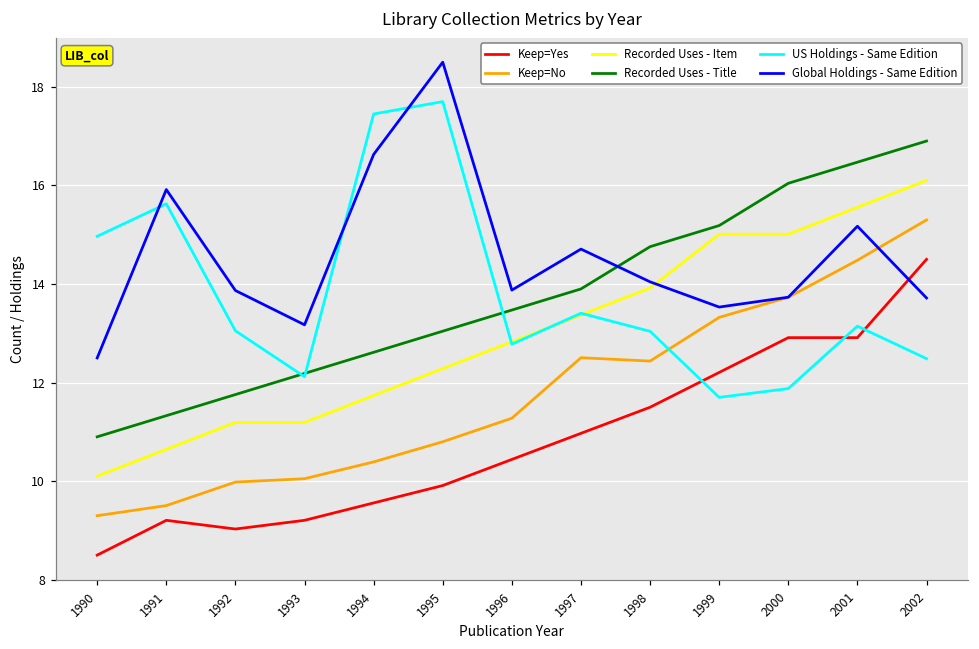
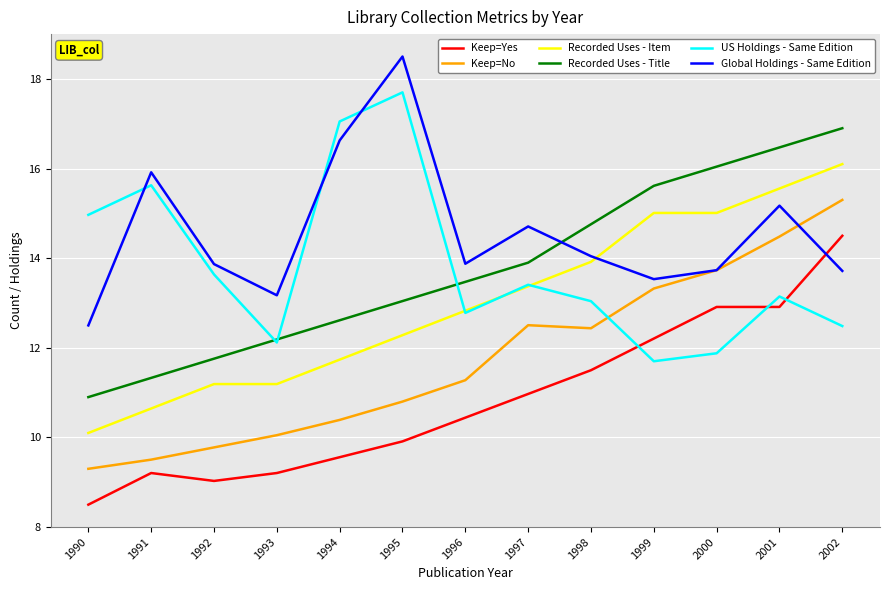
  {
    "Keep=Yes": {
      "1990": 8.5,
      "1991": 9.2,
      "1992": 9.0,
      "1993": 9.2,
      "1994": 9.6,
      "1995": 9.9,
      "1996": 10.4,
      "1997": 11.0,
      "1998": 11.5,
      "1999": 12.2,
      "2000": 12.9,
      "2001": 12.9,
      "2002": 14.5
    },
    "Keep=No": {
      "1990": 9.3,
      "1991": 9.5,
-     "1992": 10.0,
+     "1992": 9.8,
      "1993": 10.1,
      "1994": 10.4,
      "1995": 10.8,
      "1996": 11.3,
      "1997": 12.5,
      "1998": 12.4,
      "1999": 13.3,
      "2001": 14.5,
      "2002": 15.3
    },
    "Recorded Uses - Item": {
      "1990": 10.1,
      "1991": 10.6,
      "1992": 11.2,
      "1993": 11.2,
      "1994": 11.7,
      "1995": 12.3,
      "1998": 13.9,
      "1999": 15.0,
      "2000": 15.0,
      "2001": 15.6,
      "2002": 16.1
    },
    "Recorded Uses - Title": {
      "1990": 10.9,
      "1991": 11.3,
      "1992": 11.8,
      "1993": 12.2,
      "1994": 12.6,
      "1995": 13.0,
      "1996": 13.5,
      "1997": 13.9,
      "1998": 14.8,
-     "1999": 15.2,
+     "1999": 15.6,
      "2000": 16.0,
      "2001": 16.5,
      "2002": 16.9
    },
    "US Holdings - Same Edition": {
      "1990": 15.0,
      "1991": 15.6,
-     "1992": 13.1,
+     "1992": 13.6,
      "1993": 12.1,
-     "1994": 17.4,
+     "1994": 17.1,
      "1995": 17.7,
      "1998": 13.0,
      "1999": 11.7,
      "2000": 11.9,
      "2001": 13.1,
      "2002": 12.5
    },
    "Global Holdings - Same Edition": {
      "1990": 12.5,
      "1991": 15.9,
      "1992": 13.9,
      "1993": 13.2,
      "1994": 16.6,
      "1995": 18.5,
      "1996": 13.9,
      "1997": 14.7,
      "1998": 14.0,
      "1999": 13.5,
      "2001": 15.2,
      "2002": 13.7
    }
  }
